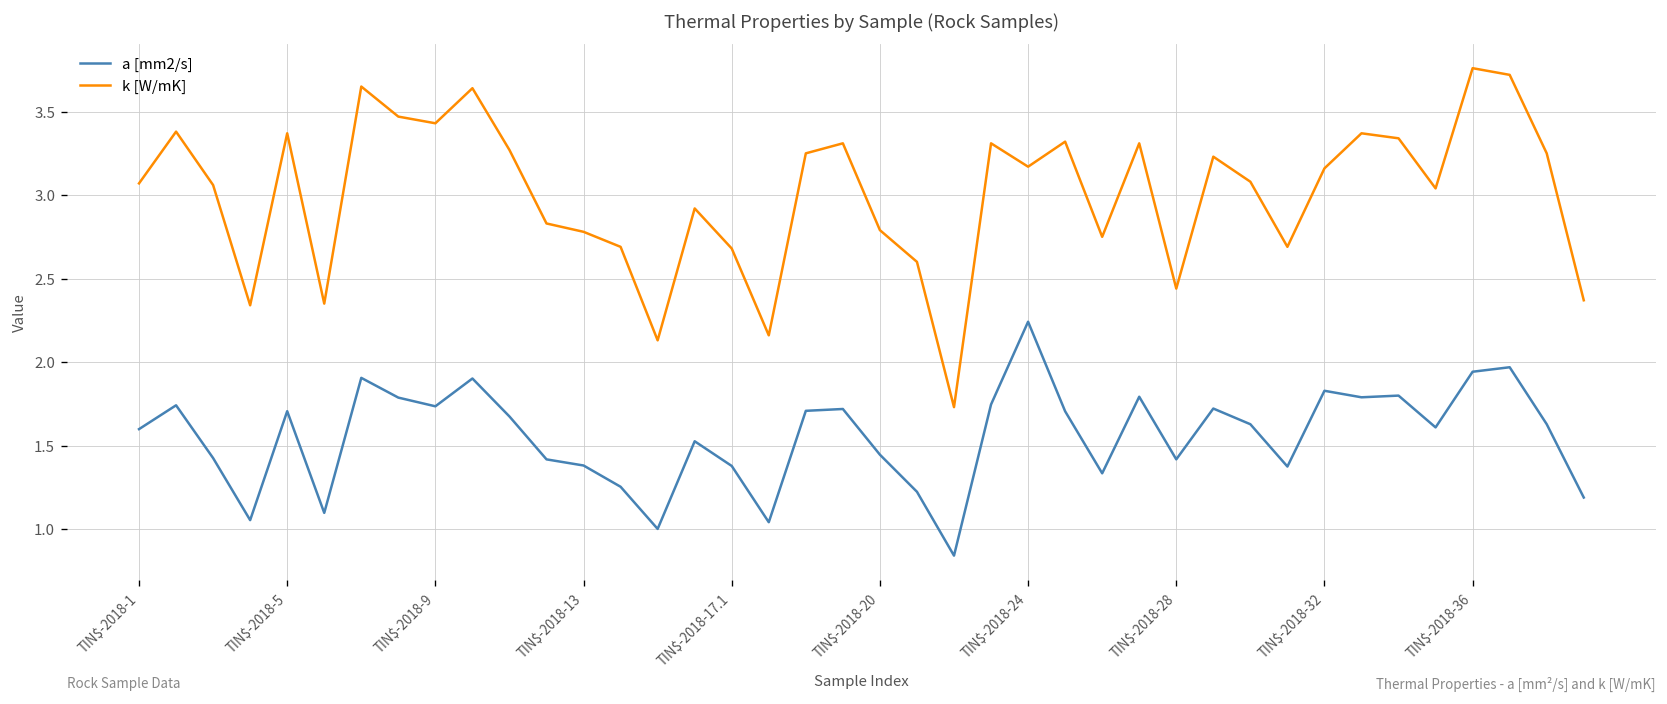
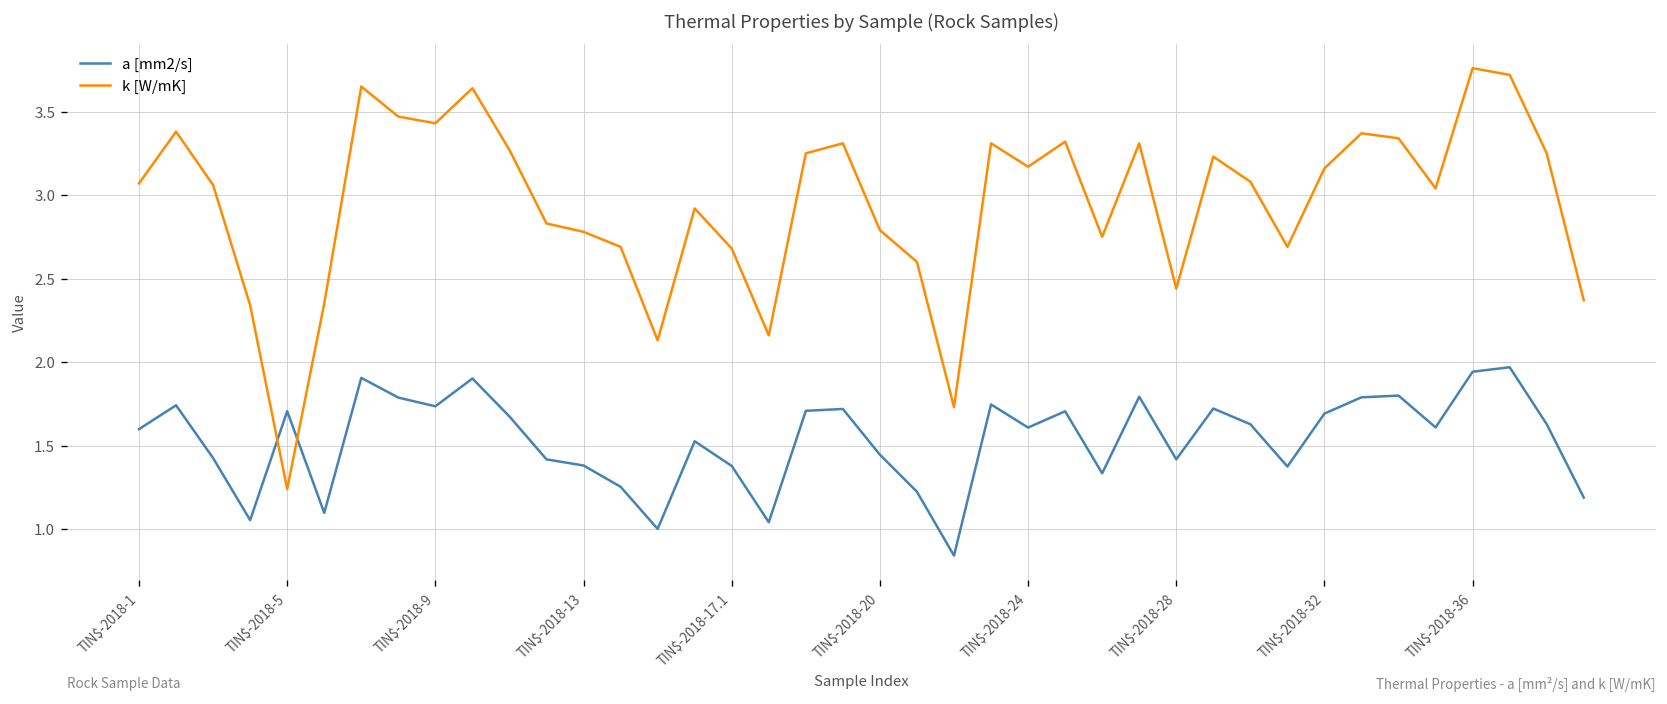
  {
    "a [mm2/s]": {
      "TIN$-2018-1": 1.60,
      "TIN$-2018-5": 1.71,
      "TIN$-2018-9": 1.74,
      "TIN$-2018-13": 1.38,
      "TIN$-2018-17.1": 1.38,
      "TIN$-2018-20": 1.45,
-     "TIN$-2018-24": 2.24,
+     "TIN$-2018-24": 1.61,
      "TIN$-2018-28": 1.42,
-     "TIN$-2018-32": 1.83,
+     "TIN$-2018-32": 1.69,
      "TIN$-2018-36": 1.94
    },
    "k [W/mK]": {
      "TIN$-2018-1": 3.07,
-     "TIN$-2018-5": 3.37,
+     "TIN$-2018-5": 1.24,
      "TIN$-2018-9": 3.43,
      "TIN$-2018-13": 2.78,
      "TIN$-2018-17.1": 2.68,
      "TIN$-2018-20": 2.79,
      "TIN$-2018-24": 3.17,
      "TIN$-2018-28": 2.44,
      "TIN$-2018-32": 3.16,
      "TIN$-2018-36": 3.76
    }
  }
